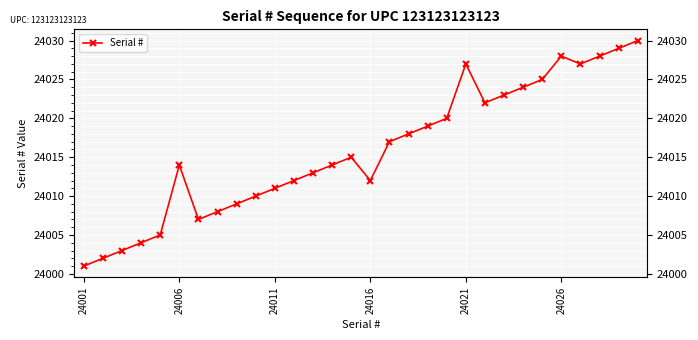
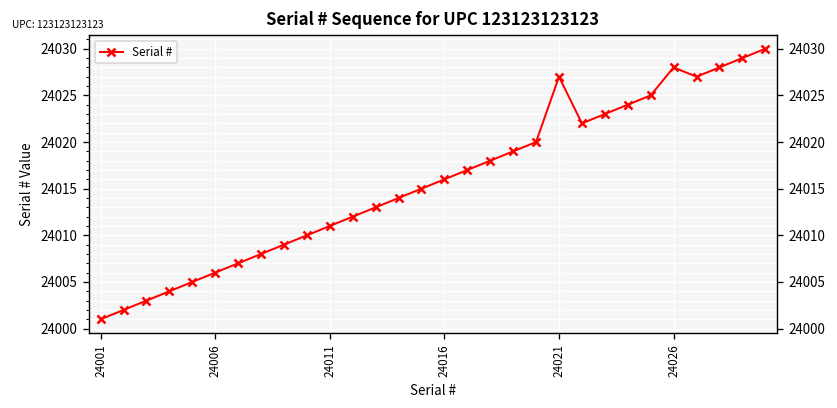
  {
    "24001": 24001,
-   "24006": 24014,
+   "24006": 24006,
    "24011": 24011,
-   "24016": 24012,
+   "24016": 24016,
    "24021": 24027,
    "24026": 24028
  }
